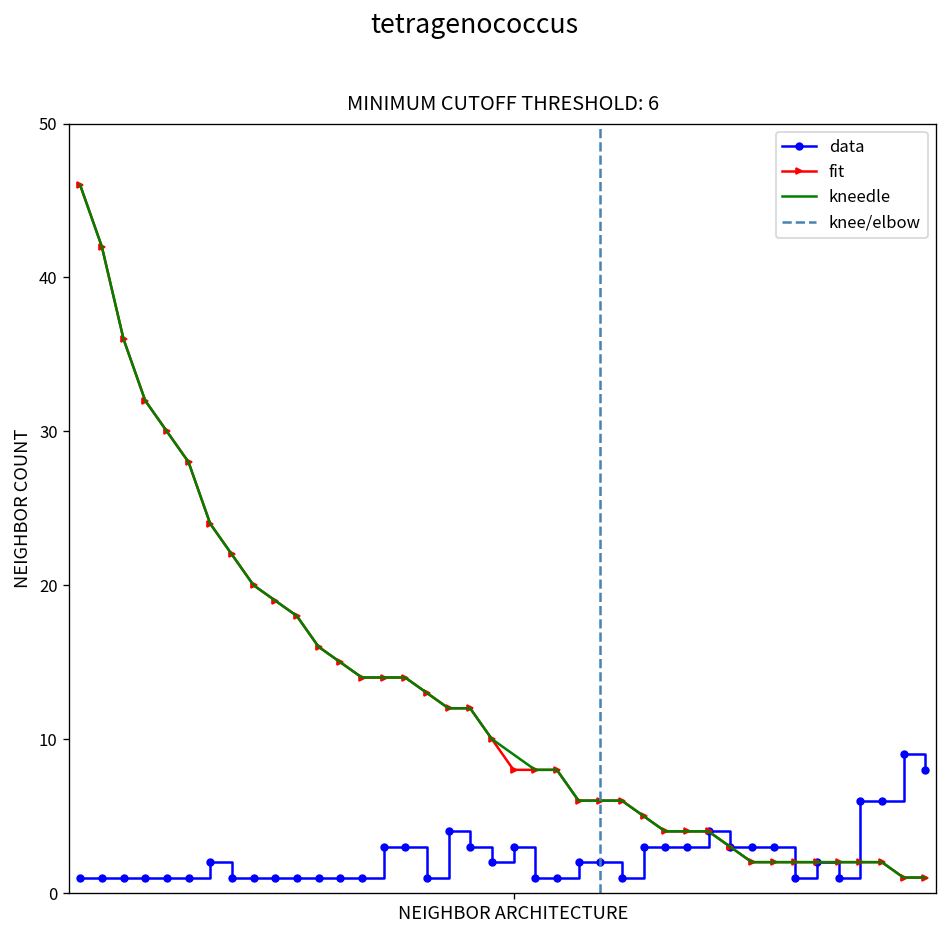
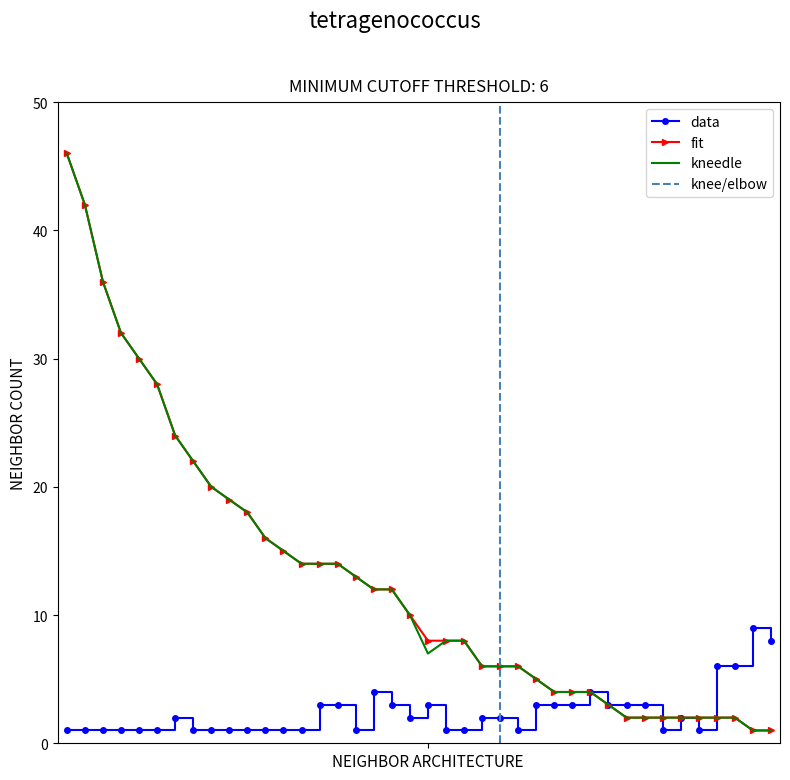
  {
    "data": {
      "NEIGHBOR ARCHITECTURE": 3
    },
    "fit": {
      "NEIGHBOR ARCHITECTURE": 8
    },
    "kneedle": {
-     "NEIGHBOR ARCHITECTURE": 9
+     "NEIGHBOR ARCHITECTURE": 7
    }
  }
